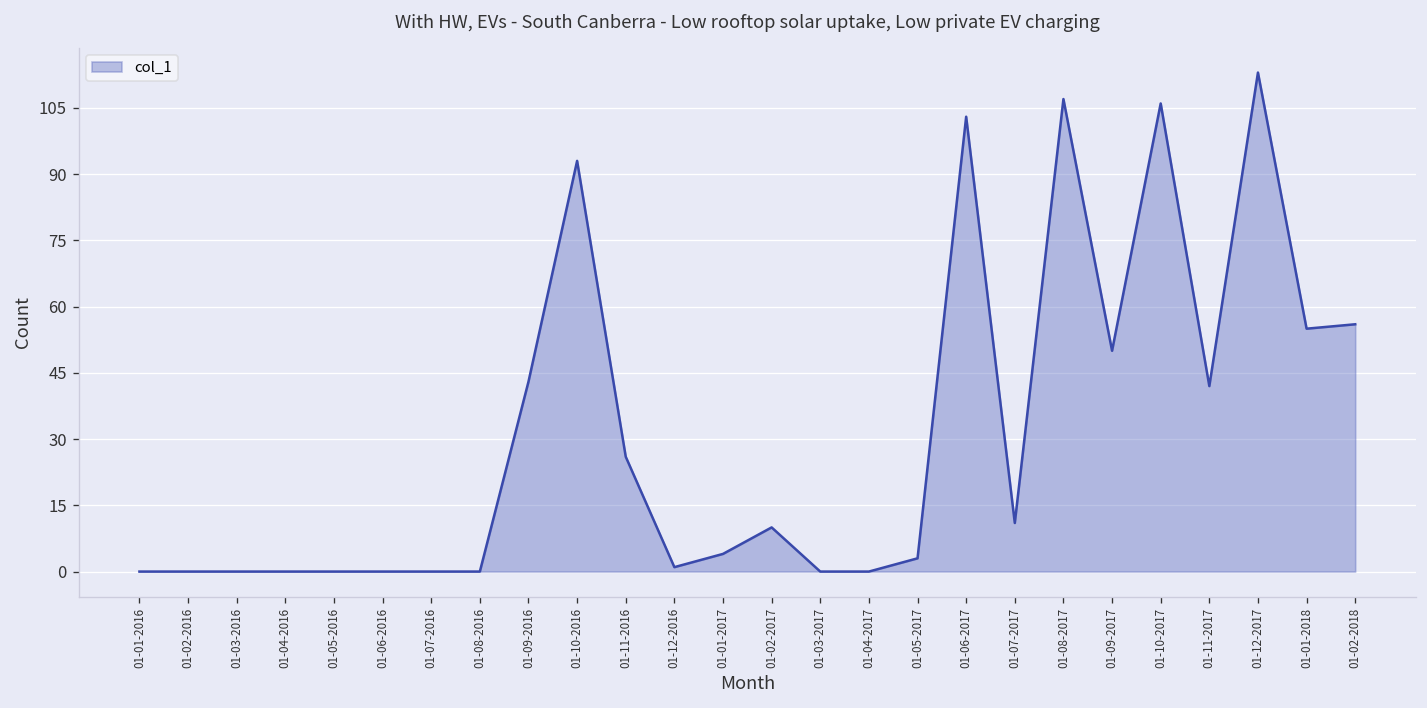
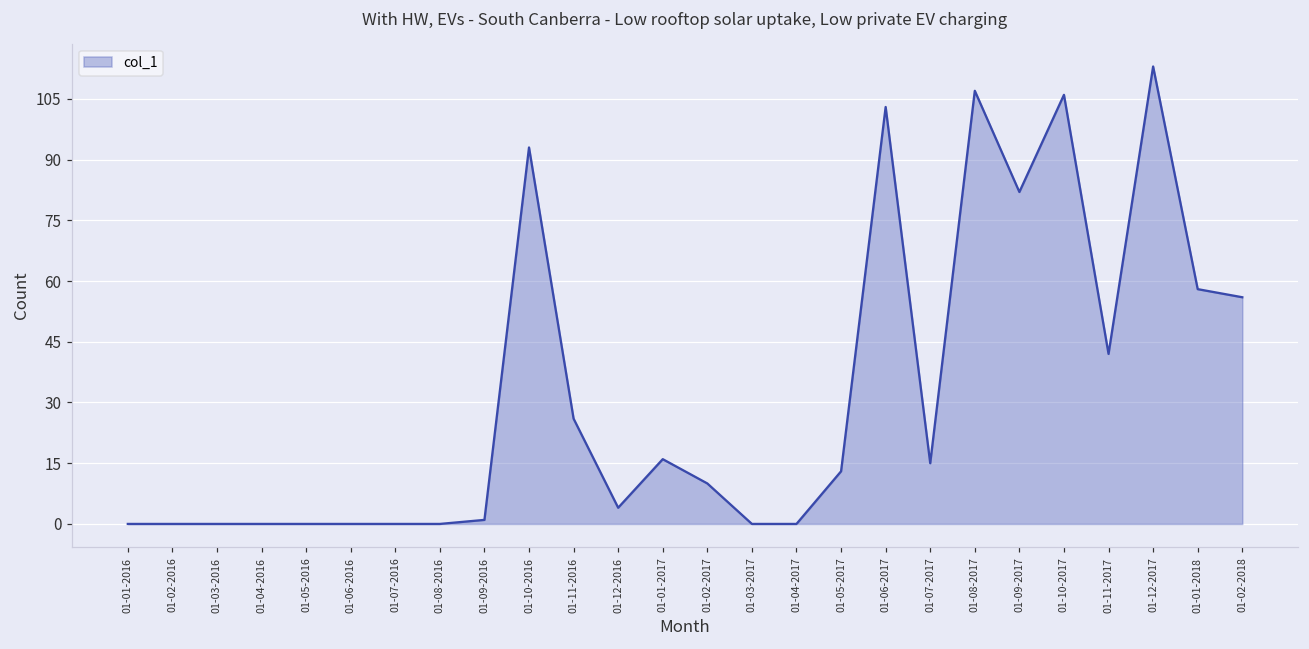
  {
    "01-01-2016": 0,
    "01-02-2016": 0,
    "01-03-2016": 0,
    "01-04-2016": 0,
    "01-05-2016": 0,
    "01-06-2016": 0,
    "01-07-2016": 0,
    "01-08-2016": 0,
-   "01-09-2016": 43,
+   "01-09-2016": 1,
    "01-10-2016": 93,
    "01-11-2016": 26,
-   "01-12-2016": 1,
-   "01-01-2017": 4,
+   "01-12-2016": 4,
+   "01-01-2017": 16,
    "01-02-2017": 10,
    "01-03-2017": 0,
    "01-04-2017": 0,
-   "01-05-2017": 3,
+   "01-05-2017": 13,
    "01-06-2017": 103,
-   "01-07-2017": 11,
+   "01-07-2017": 15,
    "01-08-2017": 107,
-   "01-09-2017": 50,
+   "01-09-2017": 82,
    "01-10-2017": 106,
    "01-11-2017": 42,
    "01-12-2017": 113,
-   "01-01-2018": 55,
+   "01-01-2018": 58,
    "01-02-2018": 56
  }
